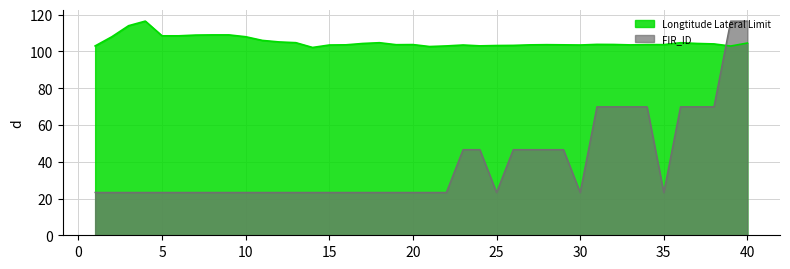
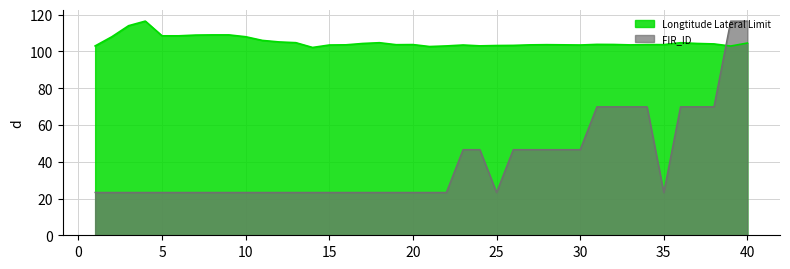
  {
    "Longtitude Lateral Limit": {
      "5": 109,
      "10": 108,
      "15": 104,
      "20": 104,
      "25": 103,
      "30": 104,
      "35": 104,
      "40": 105
    },
    "FIR_ID": {
      "5": 23,
      "10": 23,
      "15": 23,
      "20": 23,
      "25": 23,
-     "30": 23,
+     "30": 47,
      "35": 23,
      "40": 117
    }
  }
